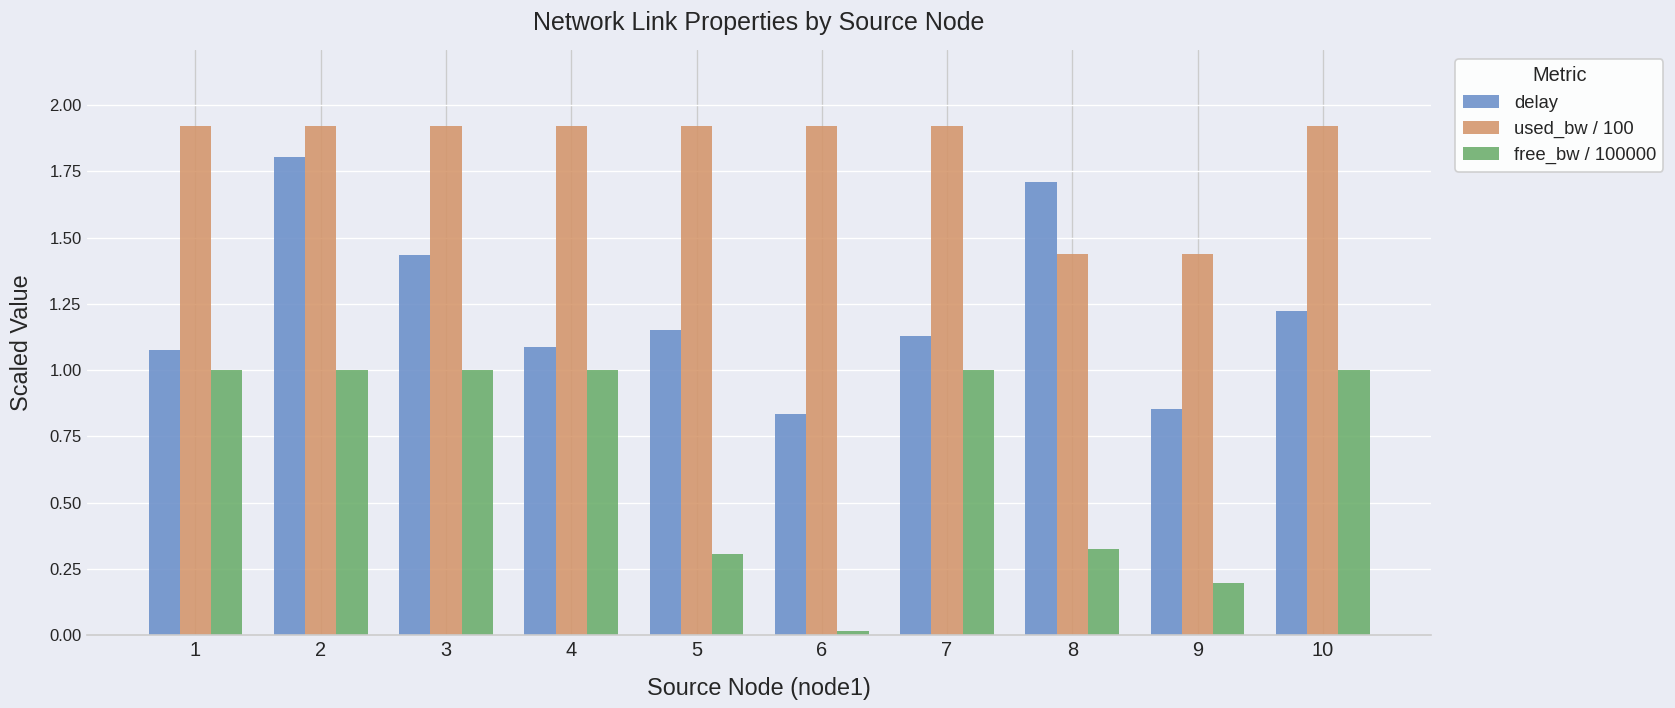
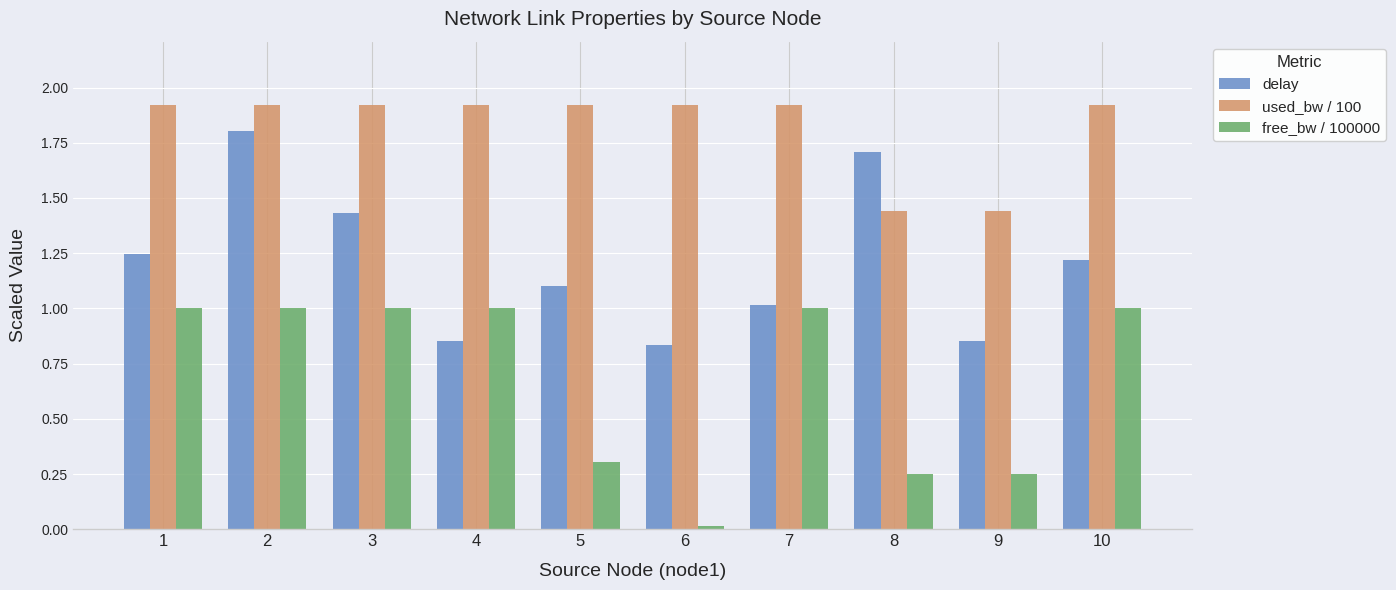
  {
    "delay": {
-     "1": 1.08,
+     "1": 1.25,
      "2": 1.80,
      "3": 1.43,
-     "4": 1.09,
-     "5": 1.15,
+     "4": 0.85,
+     "5": 1.10,
      "6": 0.83,
-     "7": 1.13,
+     "7": 1.01,
      "8": 1.71,
      "9": 0.85,
      "10": 1.22
    },
    "used_bw / 100": {
      "1": 1.92,
      "2": 1.92,
      "3": 1.92,
      "4": 1.92,
      "5": 1.92,
      "6": 1.92,
      "7": 1.92,
      "8": 1.44,
      "9": 1.44,
      "10": 1.92
    },
    "free_bw / 100000": {
      "1": 1.00,
      "2": 1.00,
      "3": 1.00,
      "4": 1.00,
      "5": 0.30,
      "6": 0.02,
      "7": 1.00,
-     "8": 0.32,
-     "9": 0.20,
+     "8": 0.25,
+     "9": 0.25,
      "10": 1.00
    }
  }
